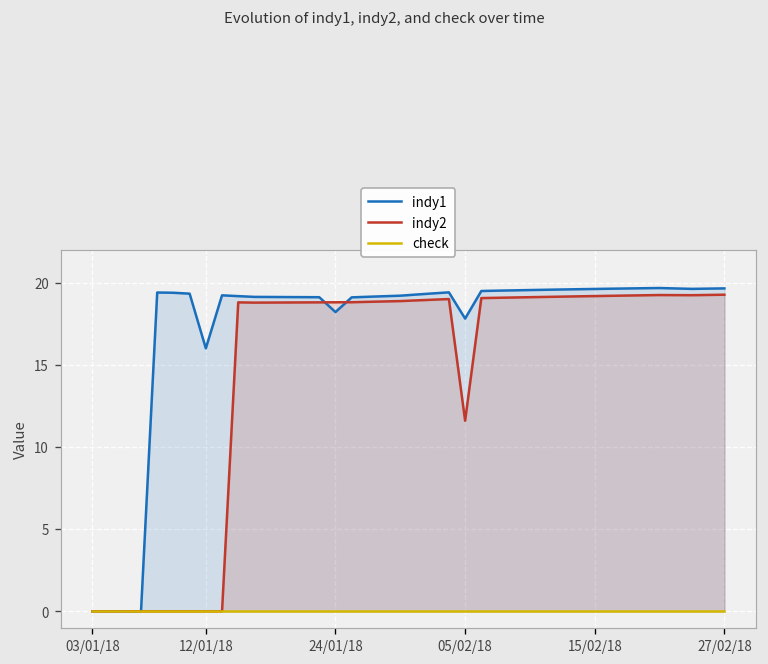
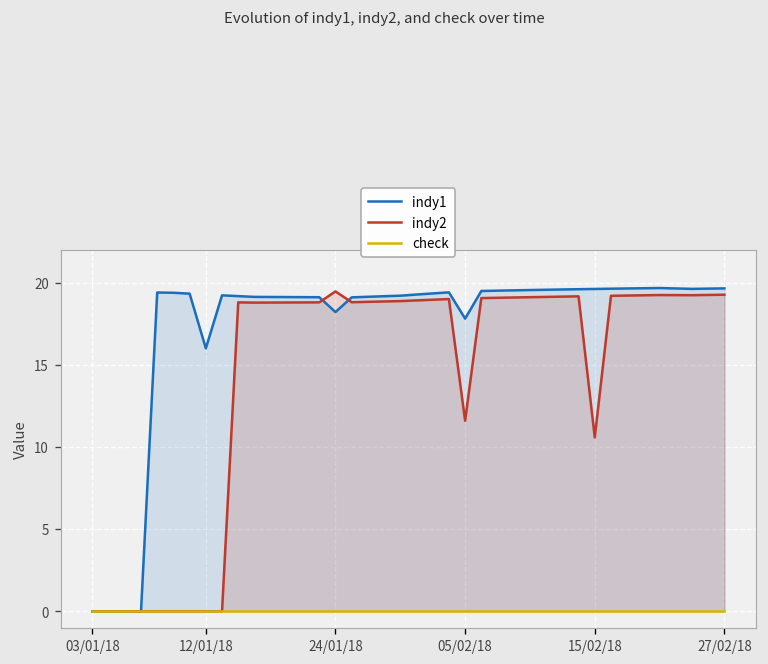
  {
    "indy1": {
      "12/01/18": 16.0,
      "24/01/18": 18.2,
      "05/02/18": 17.8,
      "15/02/18": 19.6,
      "27/02/18": 19.7
    },
    "indy2": {
-     "24/01/18": 18.8,
+     "24/01/18": 19.5,
      "05/02/18": 11.6,
-     "15/02/18": 19.2,
+     "15/02/18": 10.6,
      "27/02/18": 19.3
    },
    "check": {
      "24/01/18": 0.0,
      "05/02/18": 0.0,
      "15/02/18": 0.0,
      "27/02/18": 0.0
    }
  }
